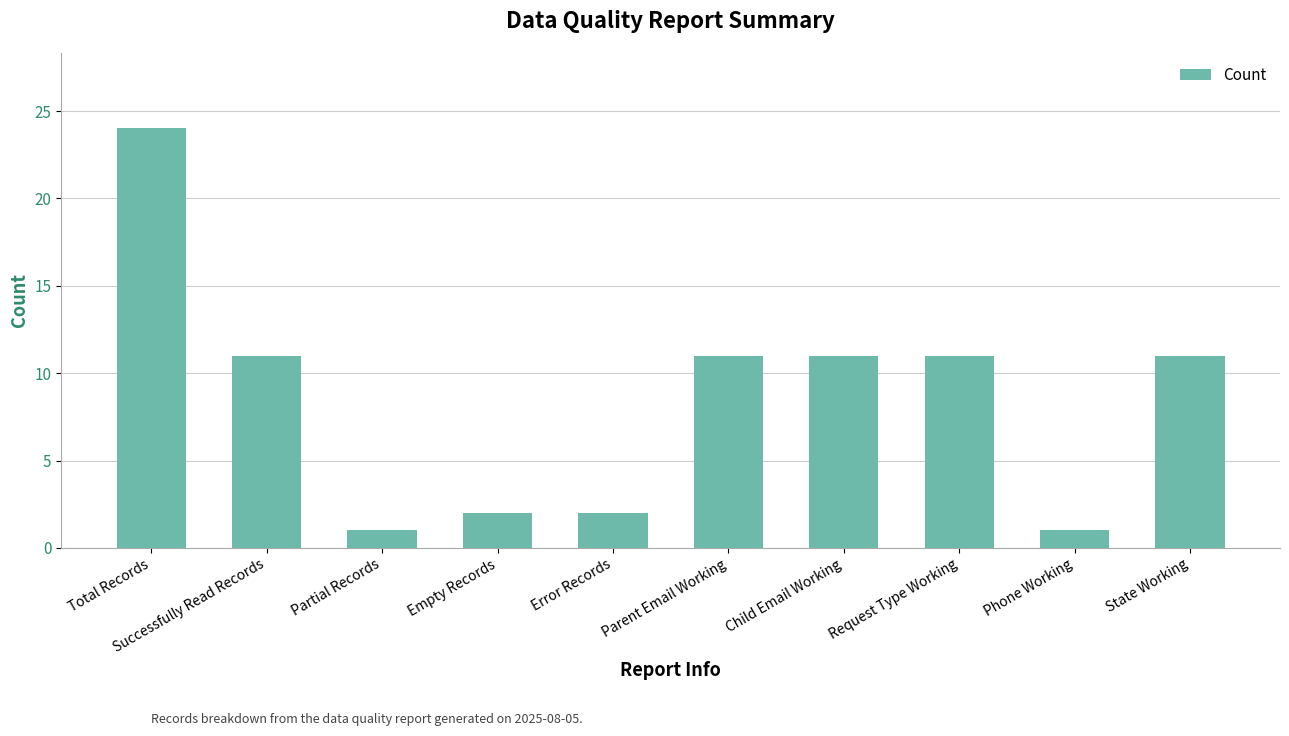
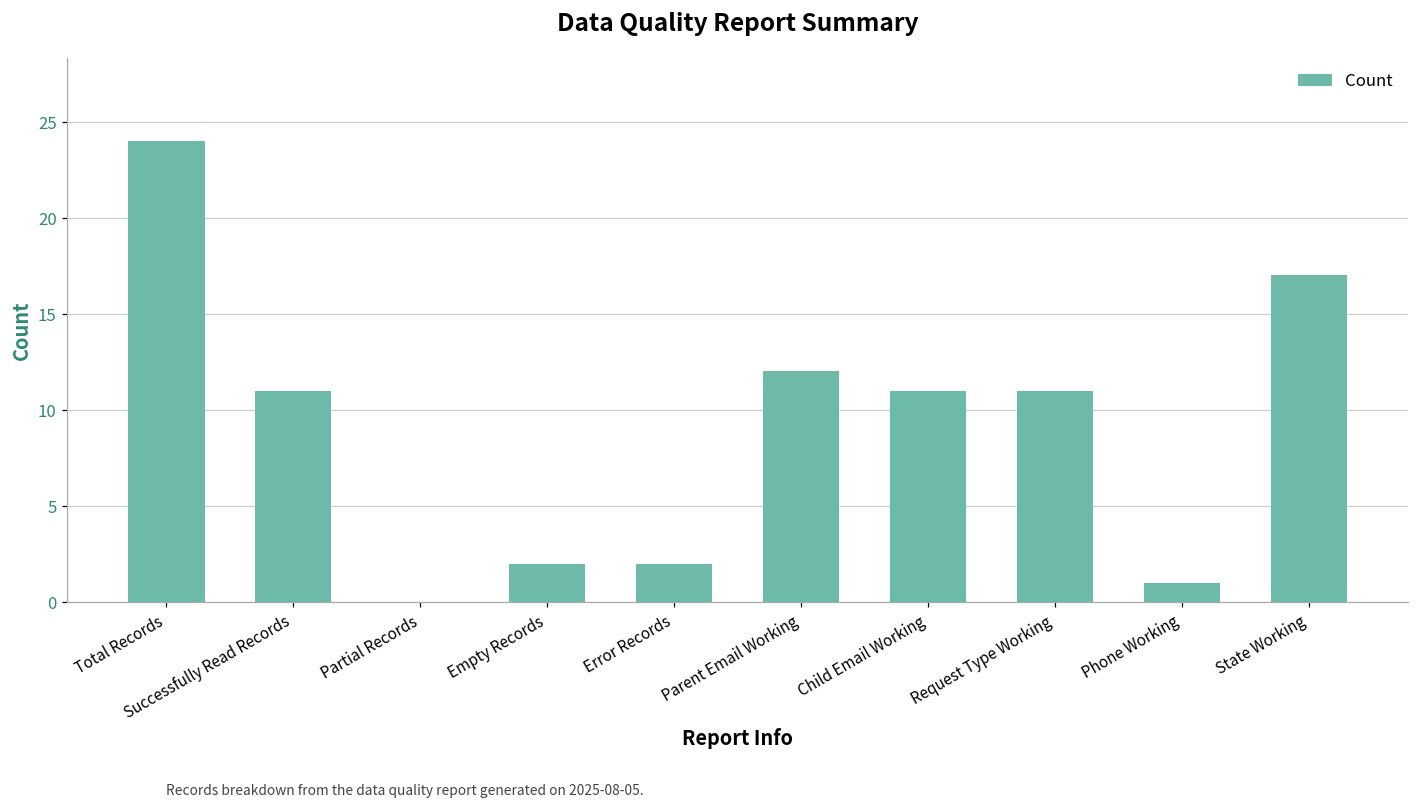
  {
    "Total Records": 24,
    "Successfully Read Records": 11,
-   "Partial Records": 1,
+   "Partial Records": 0,
    "Empty Records": 2,
    "Error Records": 2,
-   "Parent Email Working": 11,
+   "Parent Email Working": 12,
    "Child Email Working": 11,
    "Request Type Working": 11,
    "Phone Working": 1,
-   "State Working": 11
+   "State Working": 17
  }
